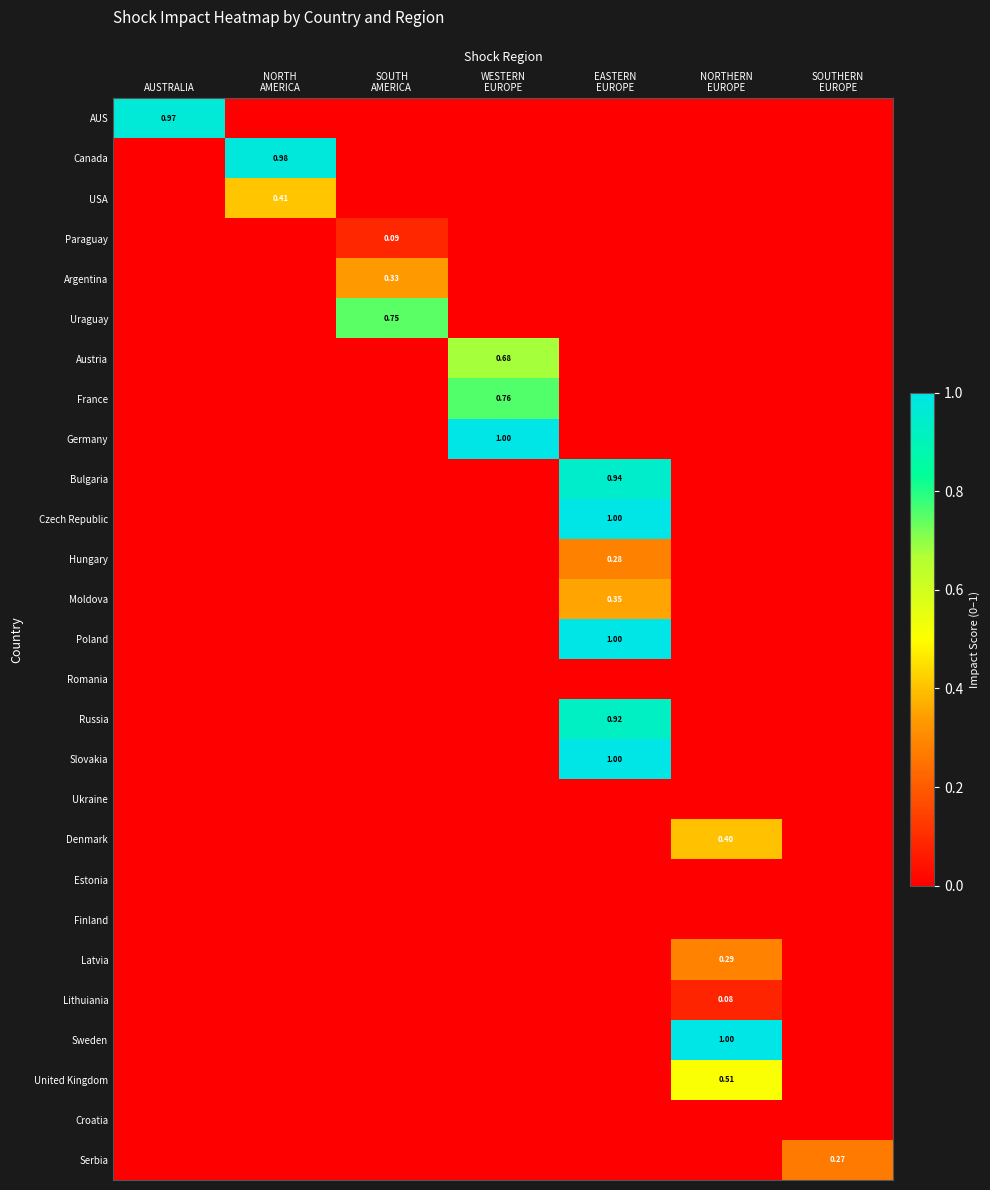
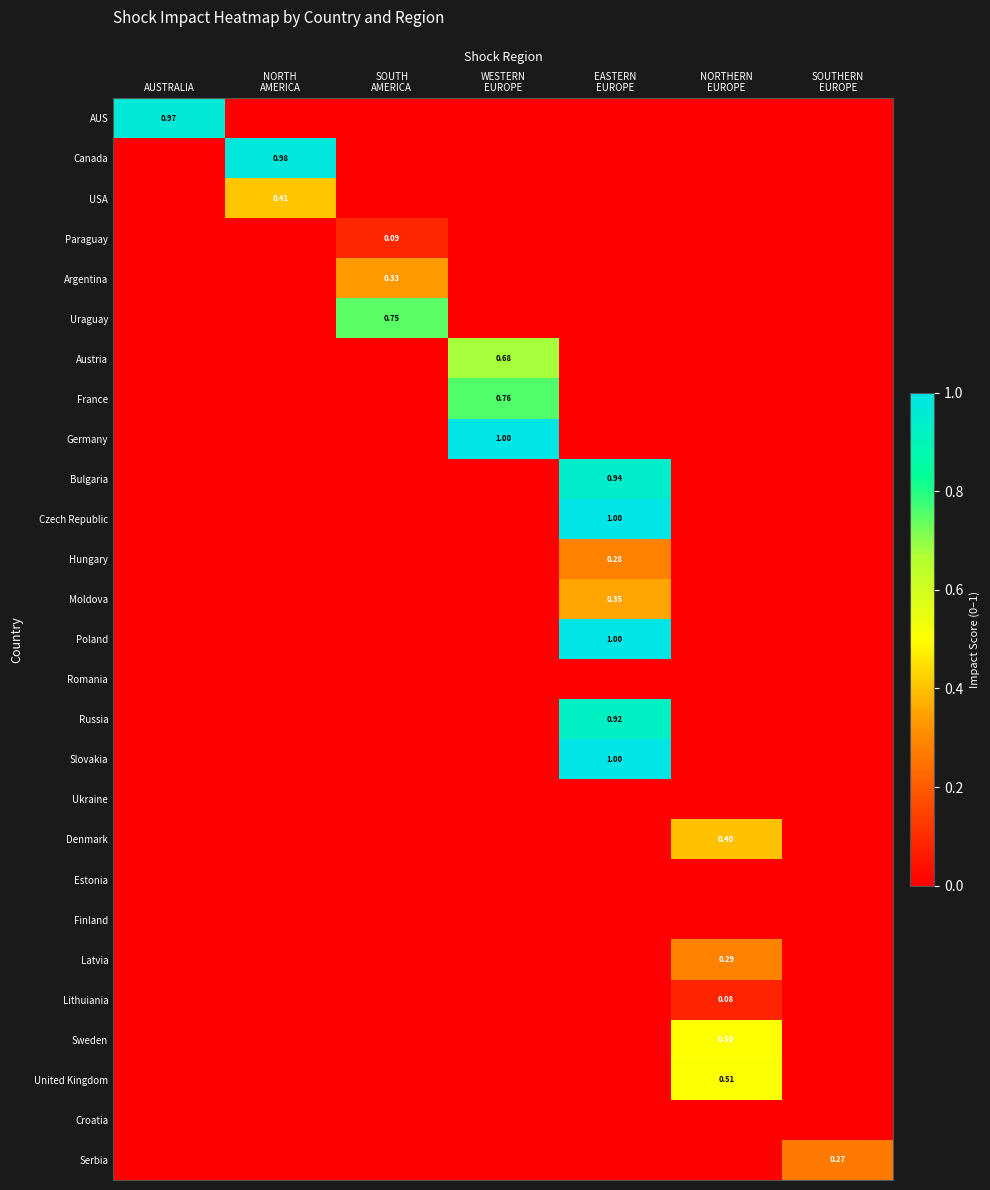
  {
    "AUS": {
      "AUSTRALIA": 0.97
    },
    "Canada": {
      "NORTH AMERICA": 0.98
    },
    "USA": {
      "NORTH AMERICA": 0.41
    },
    "Paraguay": {
      "SOUTH AMERICA": 0.09
    },
    "Argentina": {
      "SOUTH AMERICA": 0.33
    },
    "Uraguay": {
      "SOUTH AMERICA": 0.75
    },
    "Austria": {
      "WESTERN EUROPE": 0.68
    },
    "France": {
      "WESTERN EUROPE": 0.76
    },
    "Germany": {
      "WESTERN EUROPE": 1.00
    },
    "Bulgaria": {
      "EASTERN EUROPE": 0.94
    },
    "Czech Republic": {
      "EASTERN EUROPE": 1.00
    },
    "Hungary": {
      "EASTERN EUROPE": 0.28
    },
    "Moldova": {
      "EASTERN EUROPE": 0.35
    },
    "Poland": {
      "EASTERN EUROPE": 1.00
    },
    "Russia": {
      "EASTERN EUROPE": 0.92
    },
    "Slovakia": {
      "EASTERN EUROPE": 1.00
    },
    "Denmark": {
      "NORTHERN EUROPE": 0.40
    },
    "Latvia": {
      "NORTHERN EUROPE": 0.29
    },
    "Lithuiania": {
      "NORTHERN EUROPE": 0.08
    },
    "Sweden": {
-     "NORTHERN EUROPE": 1.00
+     "NORTHERN EUROPE": 0.50
    },
    "United Kingdom": {
      "NORTHERN EUROPE": 0.51
    },
    "Serbia": {
      "SOUTHERN EUROPE": 0.27
    }
  }
